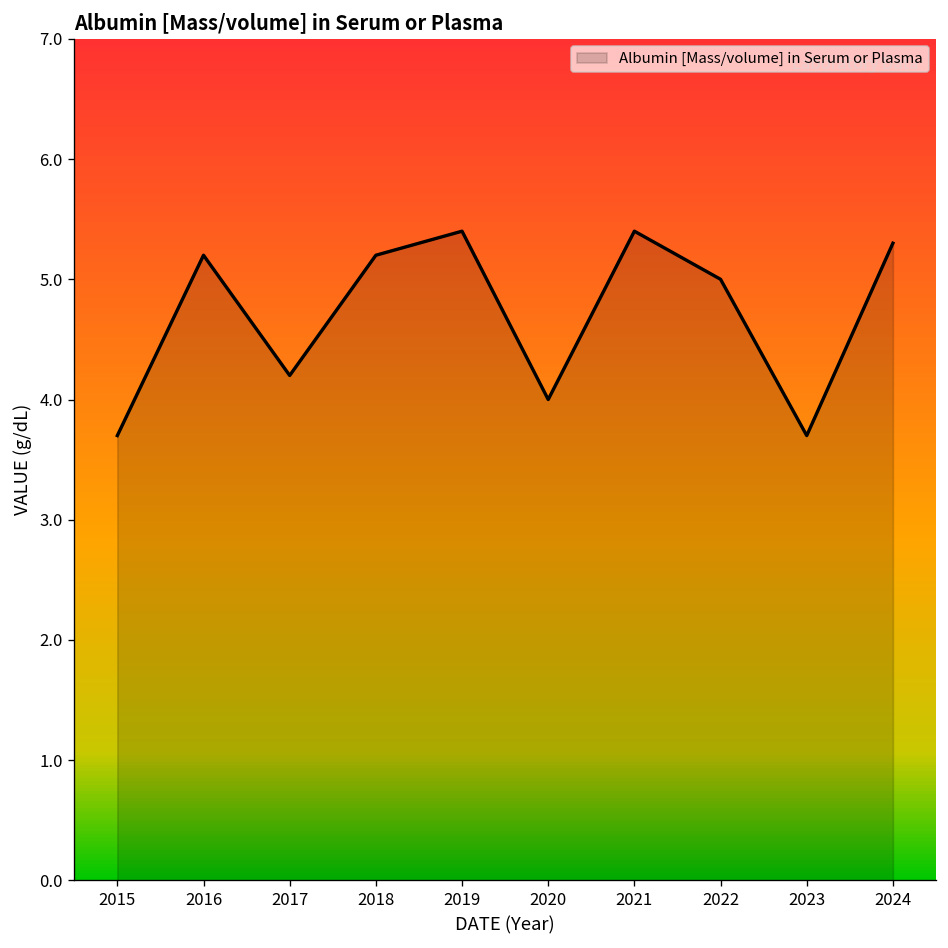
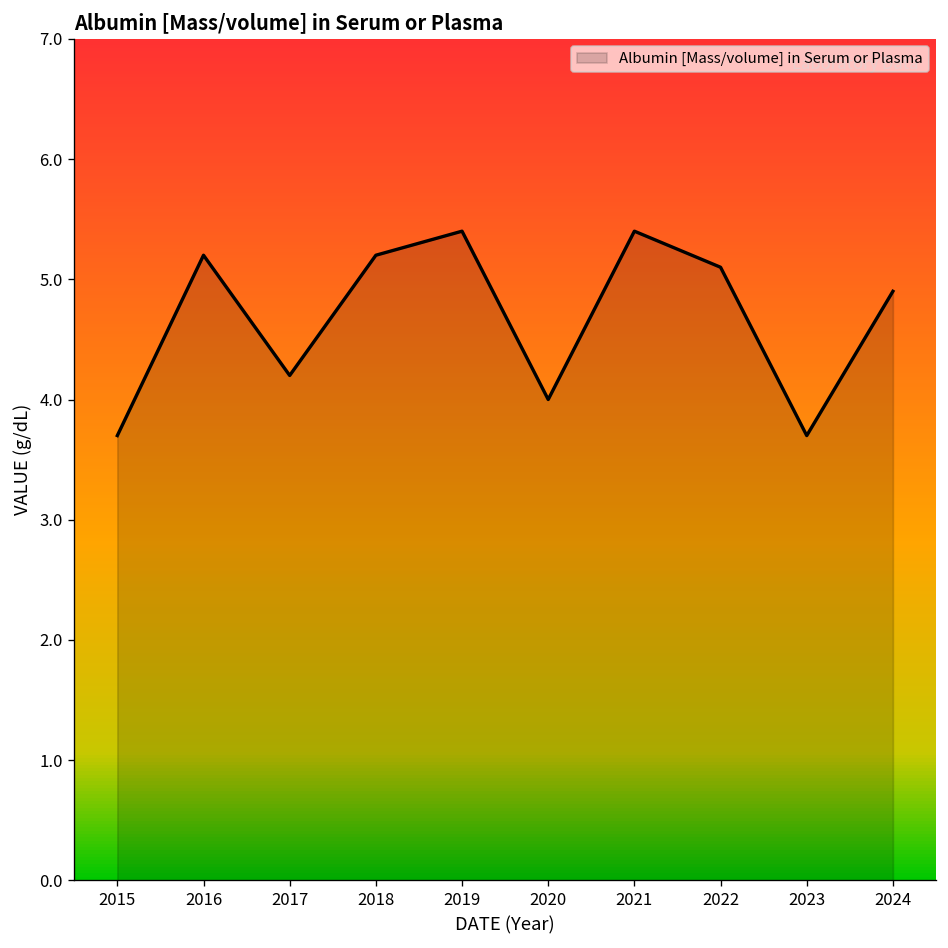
  {
    "2015": 3.7,
    "2016": 5.2,
    "2017": 4.2,
    "2018": 5.2,
    "2019": 5.4,
    "2020": 4.0,
    "2021": 5.4,
-   "2022": 5.0,
+   "2022": 5.1,
    "2023": 3.7,
-   "2024": 5.3
+   "2024": 4.9
  }
